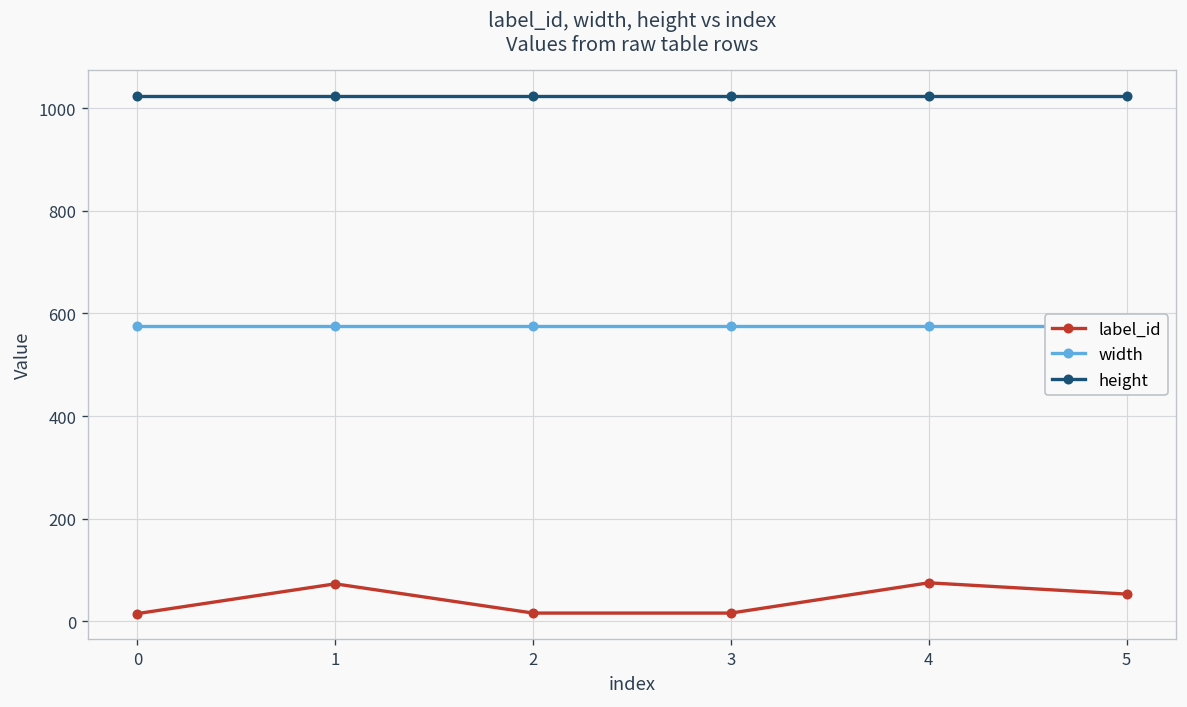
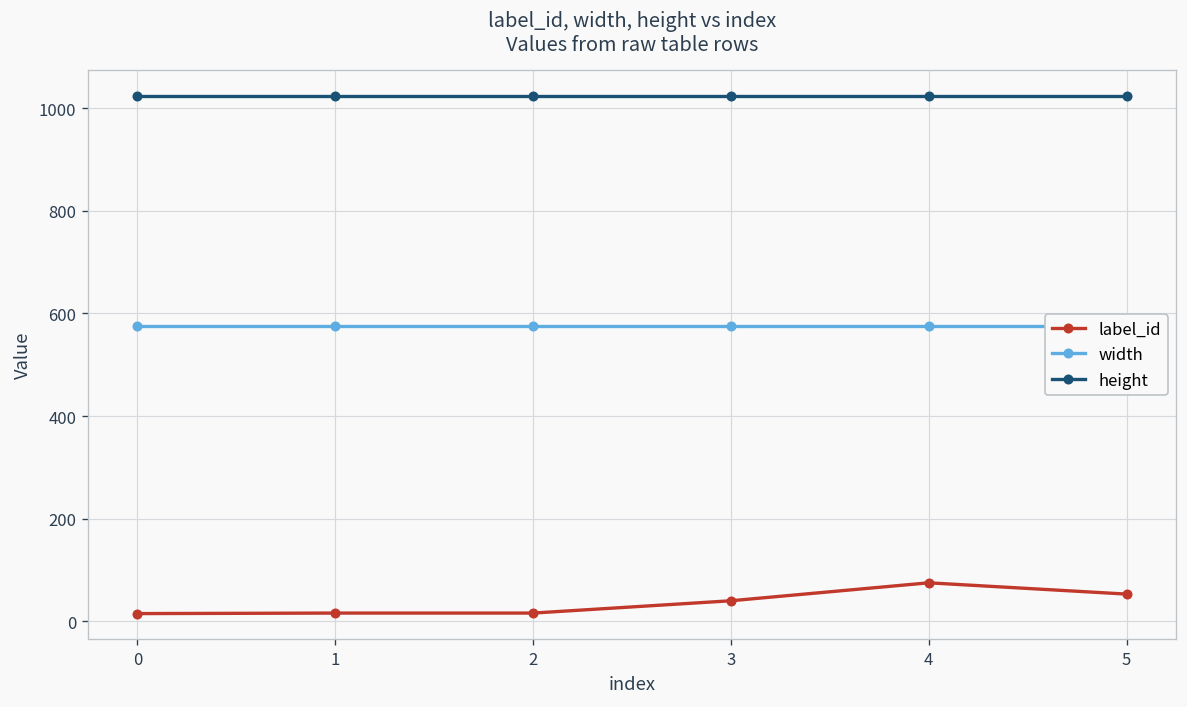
  {
    "label_id": {
      "0": 20,
-     "1": 70,
+     "1": 20,
      "2": 20,
-     "3": 20,
+     "3": 40,
      "4": 80,
      "5": 50
    },
    "width": {
      "0": 580,
      "1": 580,
      "2": 580,
      "3": 580,
      "4": 580
    },
    "height": {
      "0": 1020,
      "1": 1020,
      "2": 1020,
      "3": 1020,
      "4": 1020,
      "5": 1020
    }
  }
